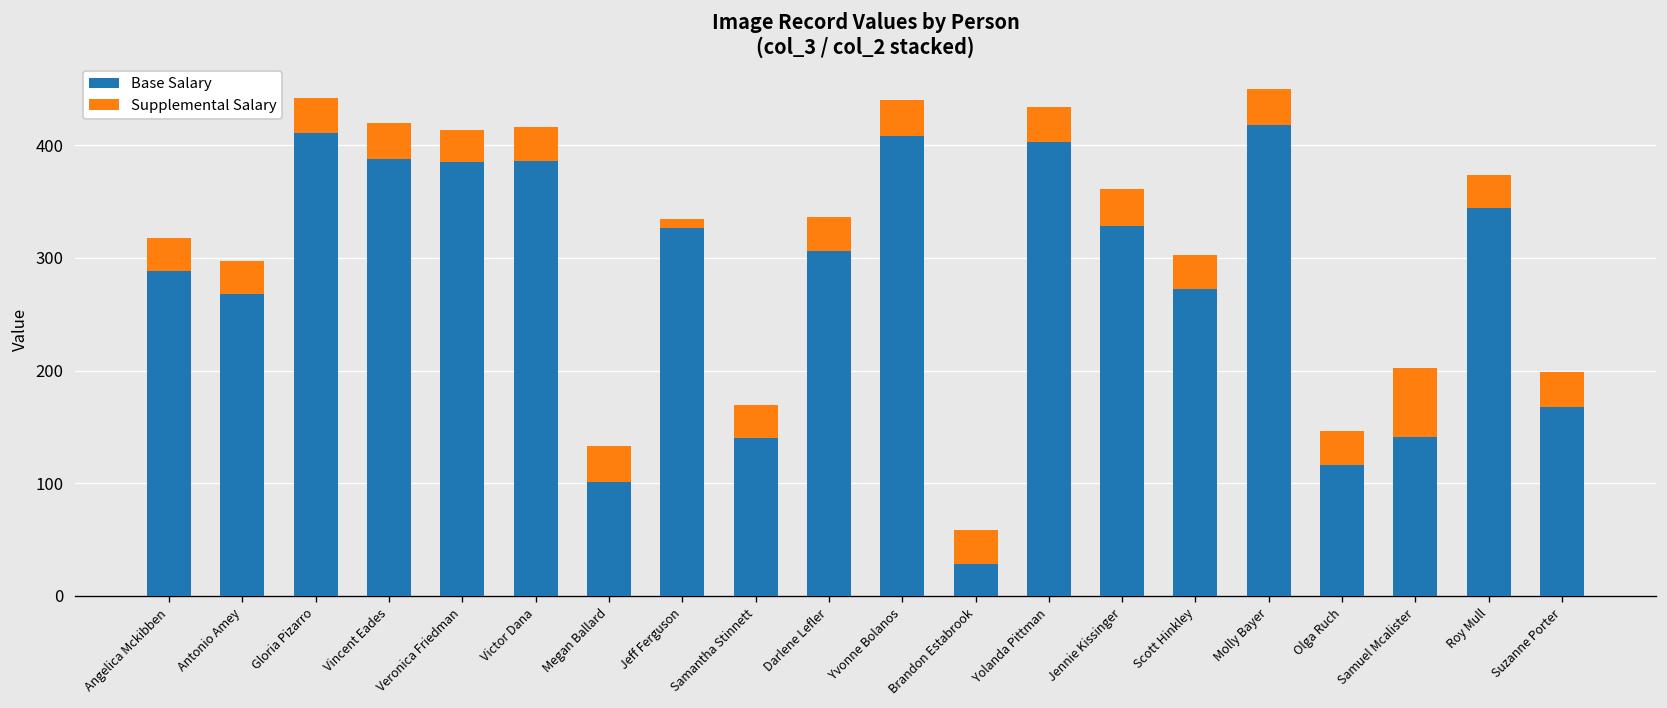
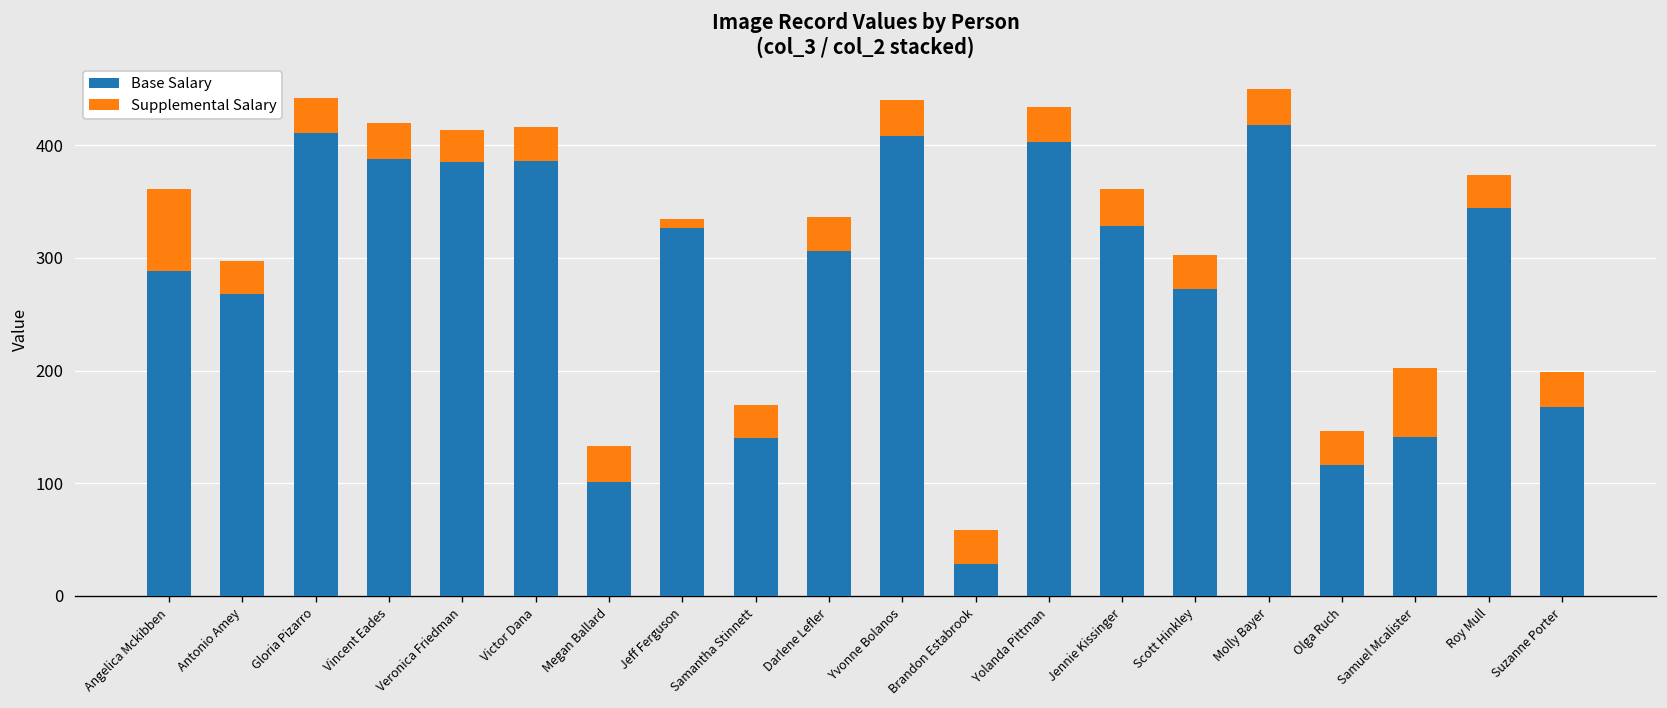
  {
    "Base Salary": {
      "Angelica Mckibben": 290,
      "Antonio Amey": 270,
      "Gloria Pizarro": 410,
      "Vincent Eades": 390,
      "Veronica Friedman": 390,
      "Victor Dana": 390,
      "Megan Ballard": 100,
      "Jeff Ferguson": 330,
      "Samantha Stinnett": 140,
      "Darlene Lefler": 310,
      "Yvonne Bolanos": 410,
      "Brandon Estabrook": 30,
      "Yolanda Pittman": 400,
      "Jennie Kissinger": 330,
      "Scott Hinkley": 270,
      "Molly Bayer": 420,
      "Olga Ruch": 120,
      "Samuel Mcalister": 140,
      "Roy Mull": 340,
      "Suzanne Porter": 170
    },
    "Supplemental Salary": {
-     "Angelica Mckibben": 30,
+     "Angelica Mckibben": 70,
      "Antonio Amey": 30,
      "Gloria Pizarro": 30,
      "Vincent Eades": 30,
      "Veronica Friedman": 30,
      "Victor Dana": 30,
      "Megan Ballard": 30,
      "Jeff Ferguson": 10,
      "Samantha Stinnett": 30,
      "Darlene Lefler": 30,
      "Yvonne Bolanos": 30,
      "Brandon Estabrook": 30,
      "Yolanda Pittman": 30,
      "Jennie Kissinger": 30,
      "Scott Hinkley": 30,
      "Molly Bayer": 30,
      "Olga Ruch": 30,
      "Samuel Mcalister": 60,
      "Roy Mull": 30,
      "Suzanne Porter": 30
    }
  }
